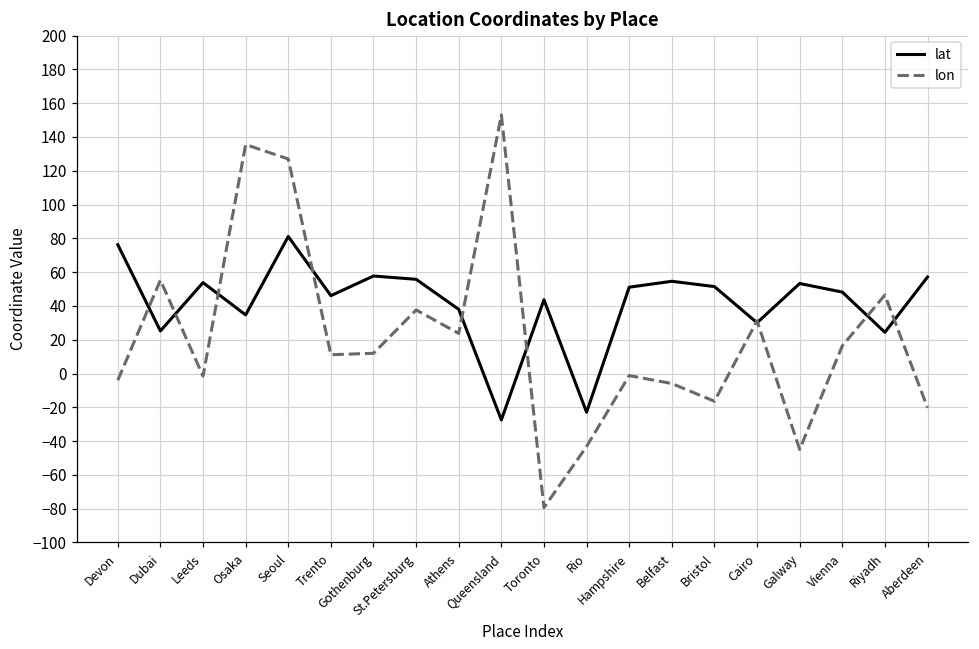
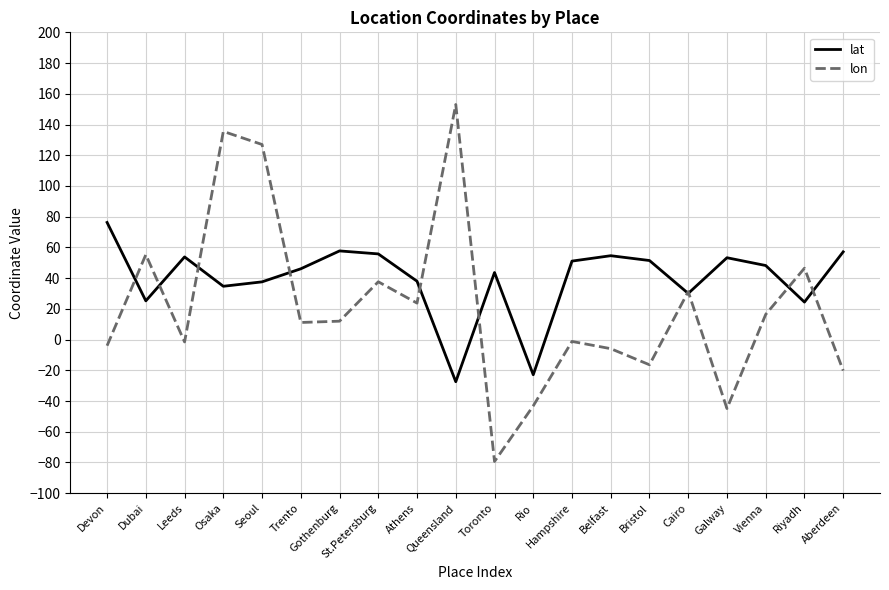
  {
    "lat": {
      "Devon": 76,
      "Dubai": 25,
      "Leeds": 54,
      "Osaka": 35,
-     "Seoul": 81,
+     "Seoul": 38,
      "Trento": 46,
      "Gothenburg": 58,
      "St.Petersburg": 56,
      "Athens": 38,
      "Queensland": -27,
      "Toronto": 44,
      "Rio": -23,
      "Hampshire": 51,
      "Belfast": 55,
      "Bristol": 51,
      "Galway": 53,
      "Vienna": 48,
      "Riyadh": 24,
      "Aberdeen": 57
    },
    "lon": {
      "Devon": -4,
      "Dubai": 55,
      "Leeds": -2,
      "Osaka": 136,
      "Seoul": 127,
      "Trento": 11,
      "Gothenburg": 12,
      "St.Petersburg": 38,
      "Athens": 24,
      "Queensland": 153,
      "Toronto": -79,
      "Rio": -43,
      "Hampshire": -1,
      "Belfast": -6,
      "Bristol": -16,
      "Galway": -45,
      "Vienna": 16,
      "Riyadh": 46,
      "Aberdeen": -20
    }
  }
